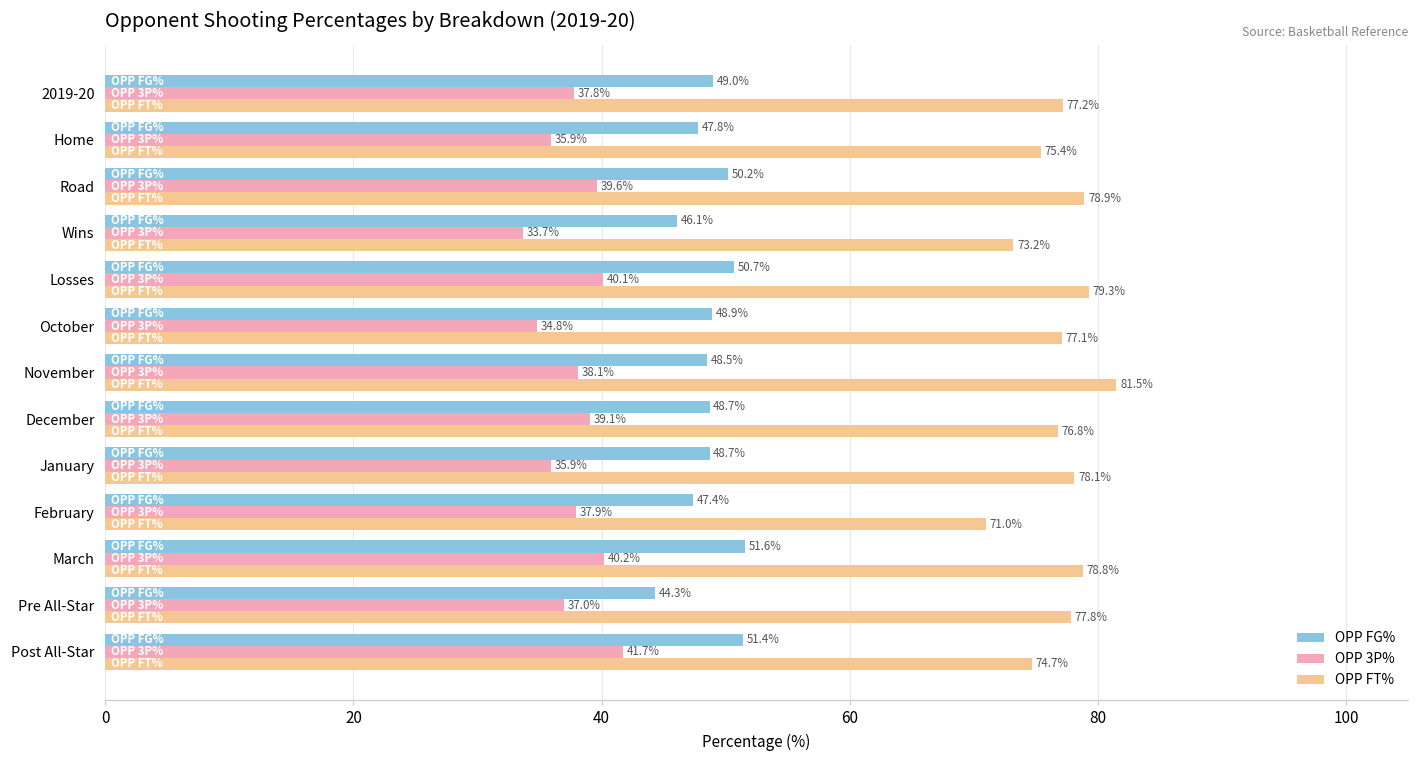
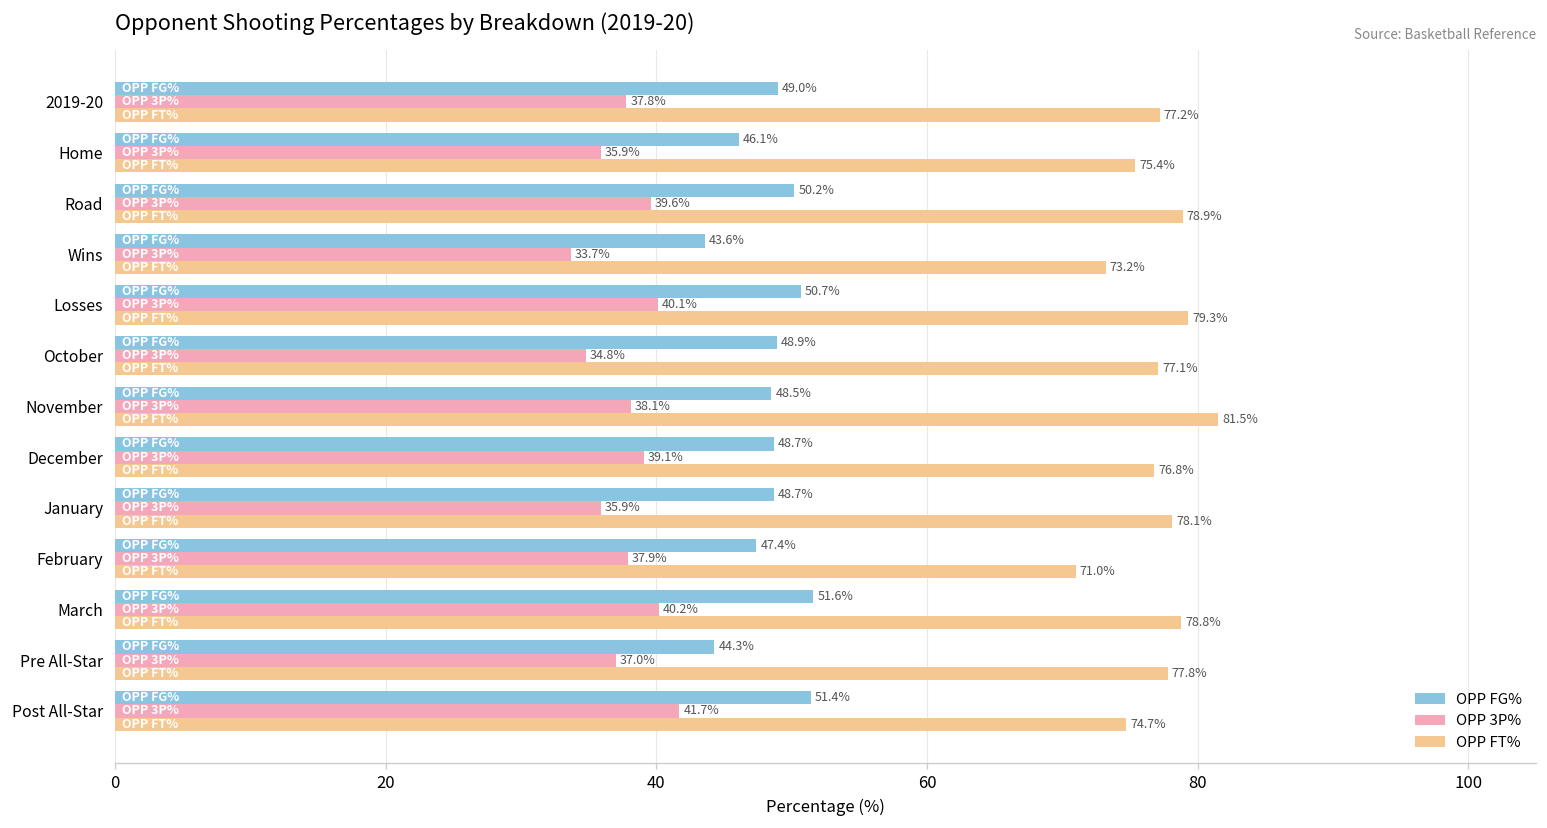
  {
    "OPP FG%": {
      "2019-20": "49.0%",
-     "Home": "47.8%",
+     "Home": "46.1%",
      "Road": "50.2%",
-     "Wins": "46.1%",
+     "Wins": "43.6%",
      "Losses": "50.7%",
      "October": "48.9%",
      "November": "48.5%",
      "December": "48.7%",
      "January": "48.7%",
      "February": "47.4%",
      "March": "51.6%",
      "Pre All-Star": "44.3%",
      "Post All-Star": "51.4%"
    }
  }
